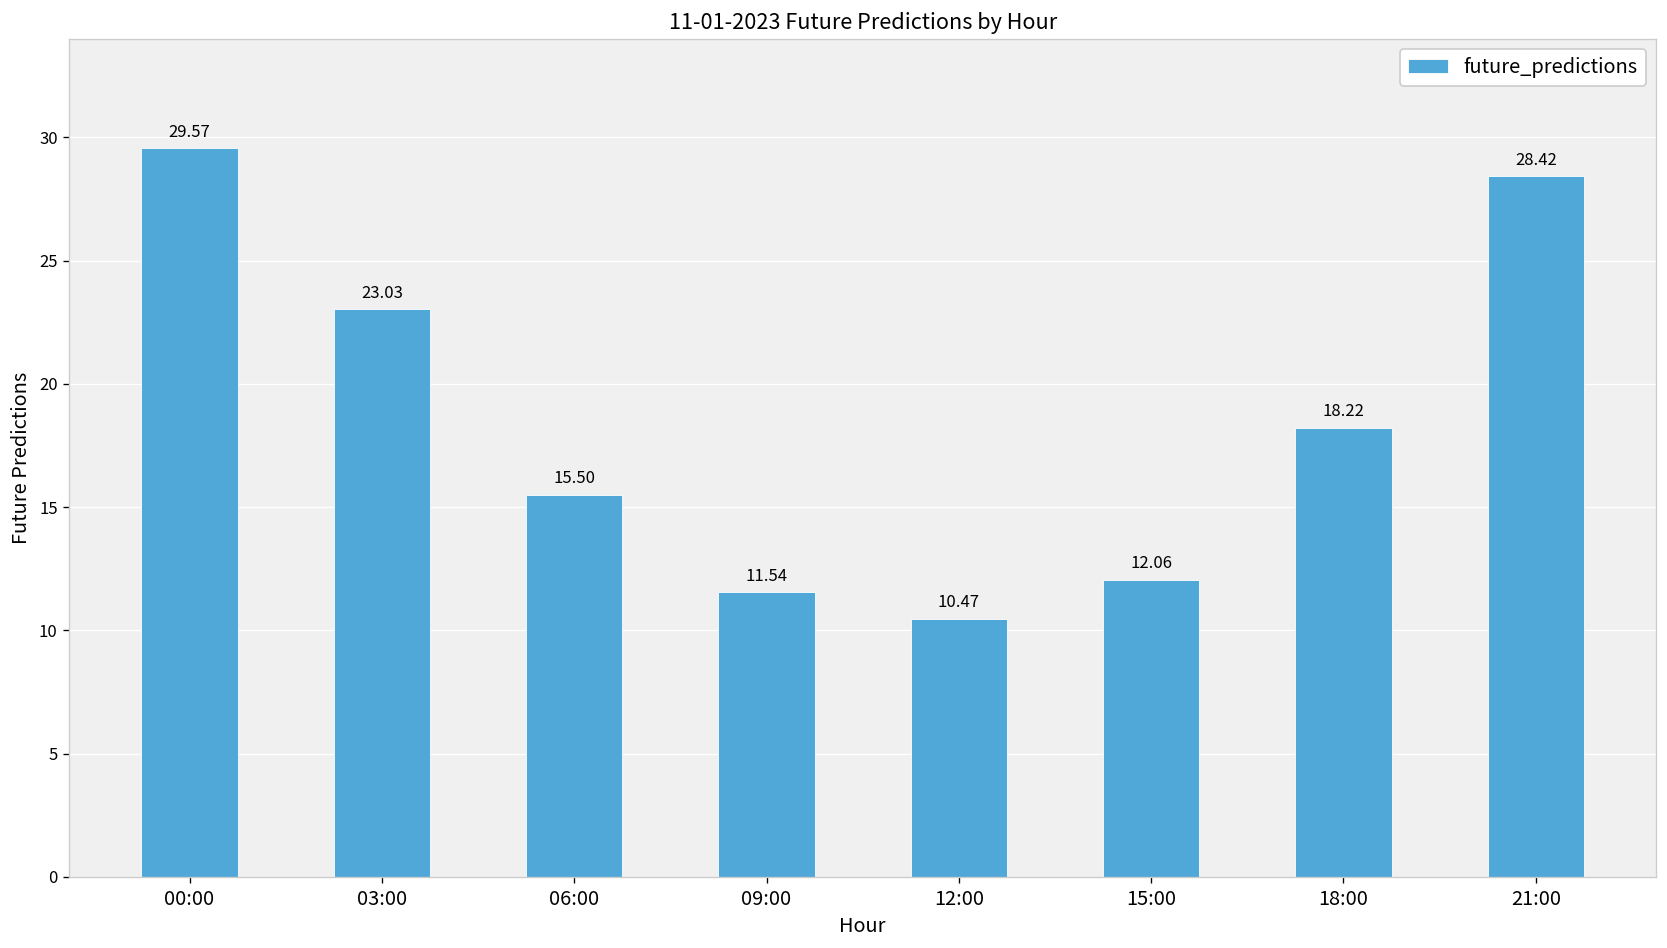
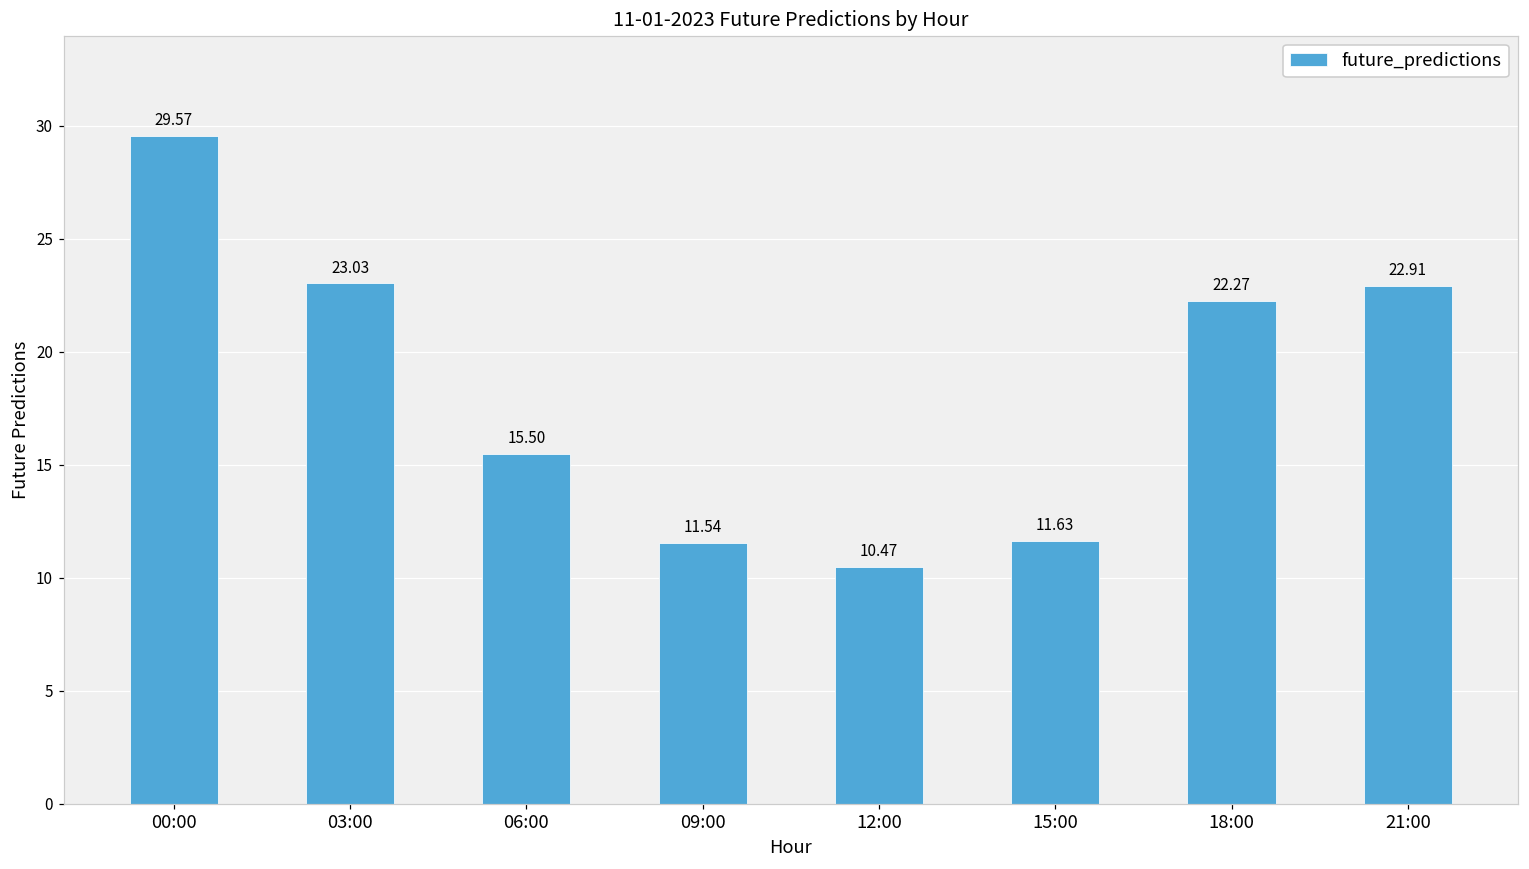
  {
    "00:00": 29.57,
    "03:00": 23.03,
    "06:00": 15.50,
    "09:00": 11.54,
    "12:00": 10.47,
-   "15:00": 12.06,
-   "18:00": 18.22,
-   "21:00": 28.42
+   "15:00": 11.63,
+   "18:00": 22.27,
+   "21:00": 22.91
  }
